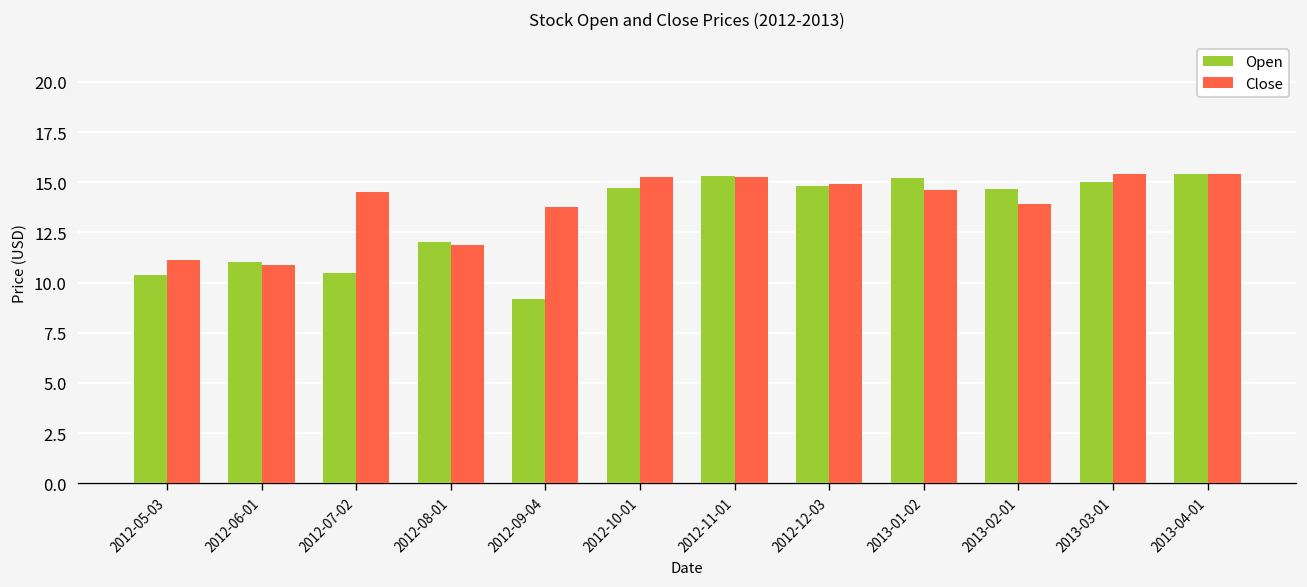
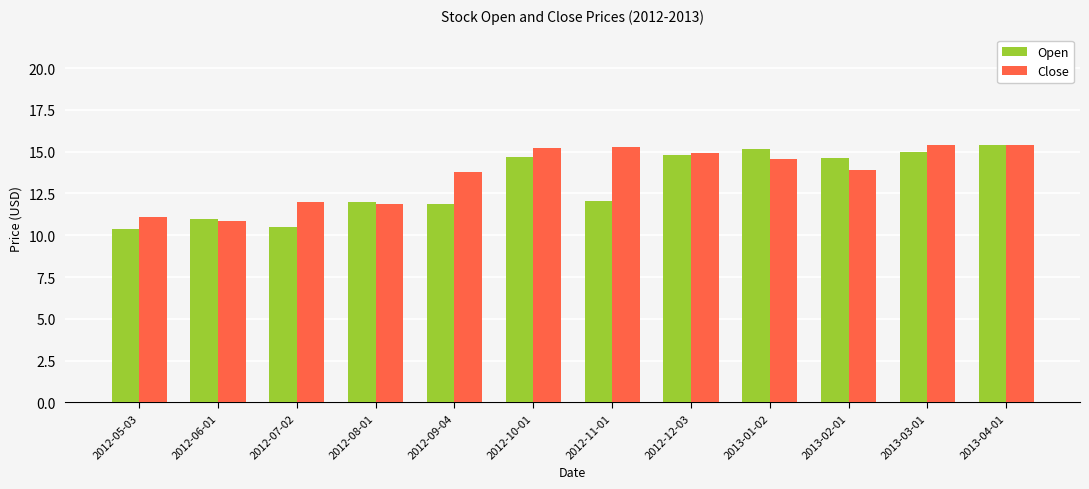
  {
    "Open": {
      "2012-05-03": 10.4,
      "2012-06-01": 11.0,
      "2012-07-02": 10.5,
      "2012-08-01": 12.0,
-     "2012-09-04": 9.2,
+     "2012-09-04": 11.9,
      "2012-10-01": 14.7,
-     "2012-11-01": 15.3,
+     "2012-11-01": 12.0,
      "2012-12-03": 14.8,
      "2013-01-02": 15.2,
      "2013-02-01": 14.7,
      "2013-03-01": 15.0,
      "2013-04-01": 15.4
    },
    "Close": {
      "2012-05-03": 11.1,
      "2012-06-01": 10.9,
-     "2012-07-02": 14.5,
+     "2012-07-02": 12.0,
      "2012-08-01": 11.9,
      "2012-09-04": 13.8,
      "2012-10-01": 15.2,
      "2012-11-01": 15.3,
      "2012-12-03": 14.9,
      "2013-01-02": 14.6,
      "2013-02-01": 13.9,
      "2013-03-01": 15.4,
      "2013-04-01": 15.4
    }
  }
